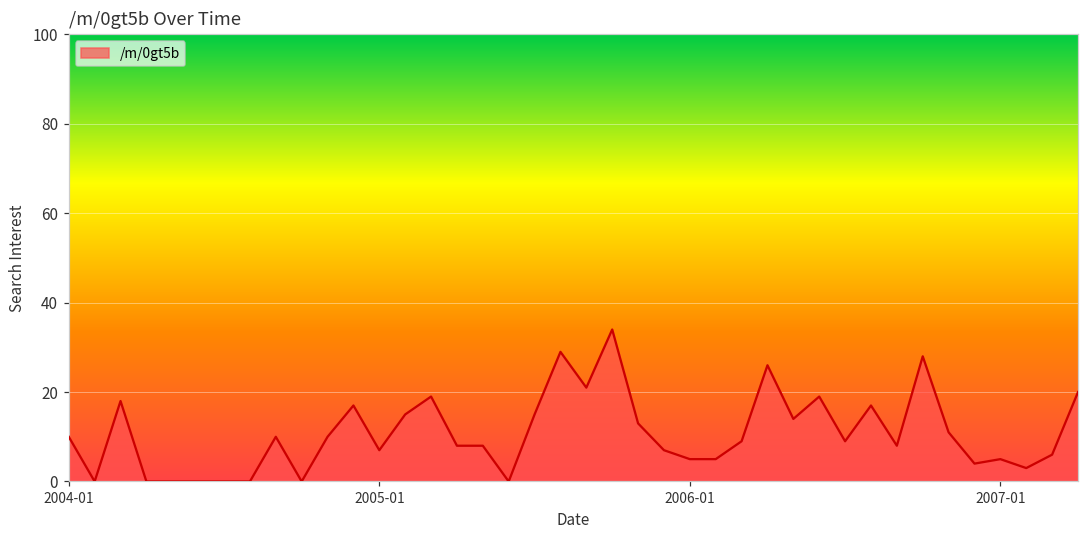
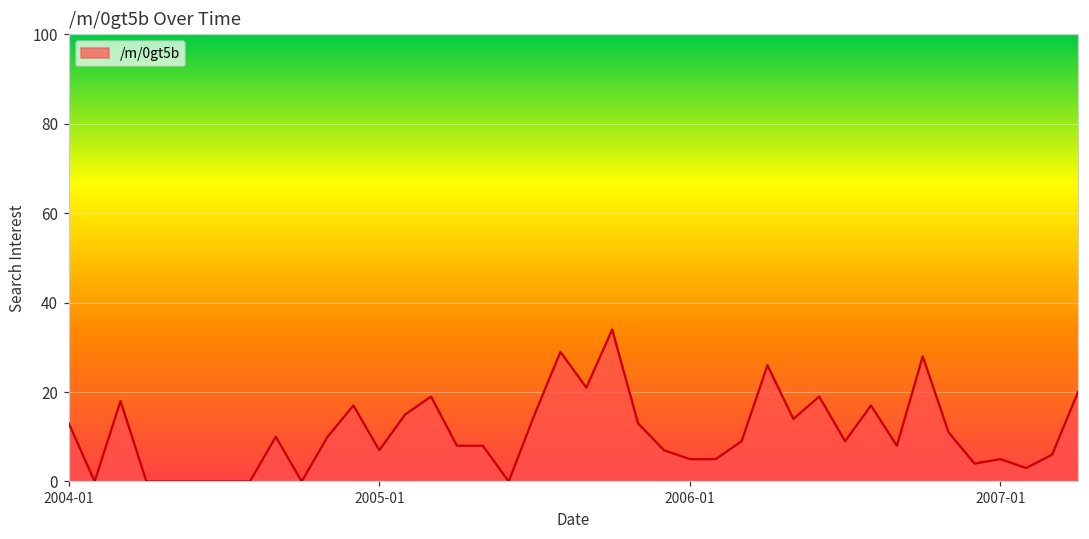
  {
-   "2004-01": 10,
+   "2004-01": 13,
    "2005-01": 7,
    "2006-01": 5,
    "2007-01": 5
  }
